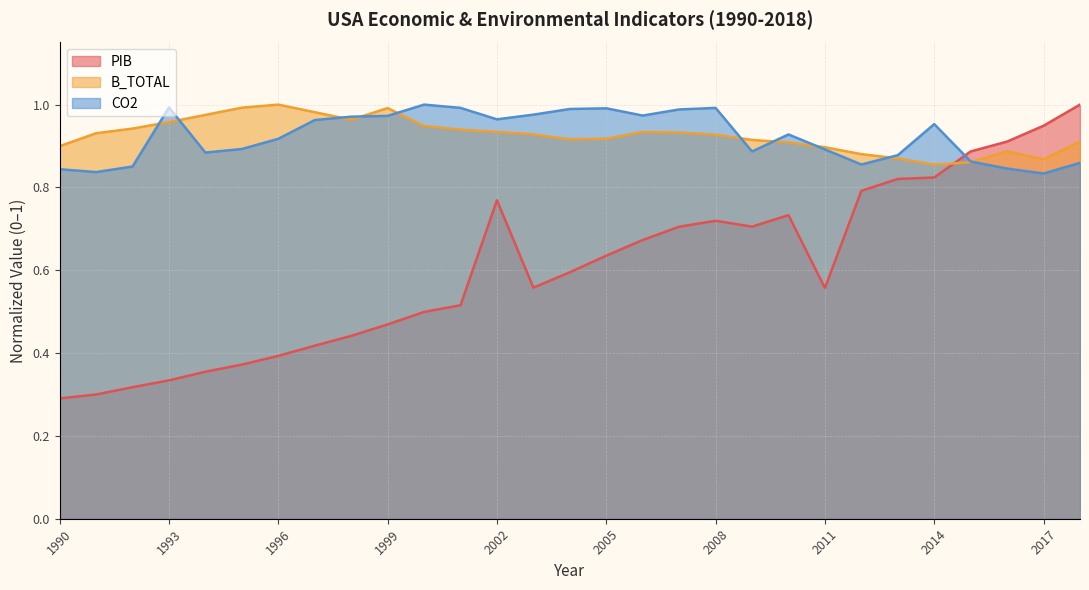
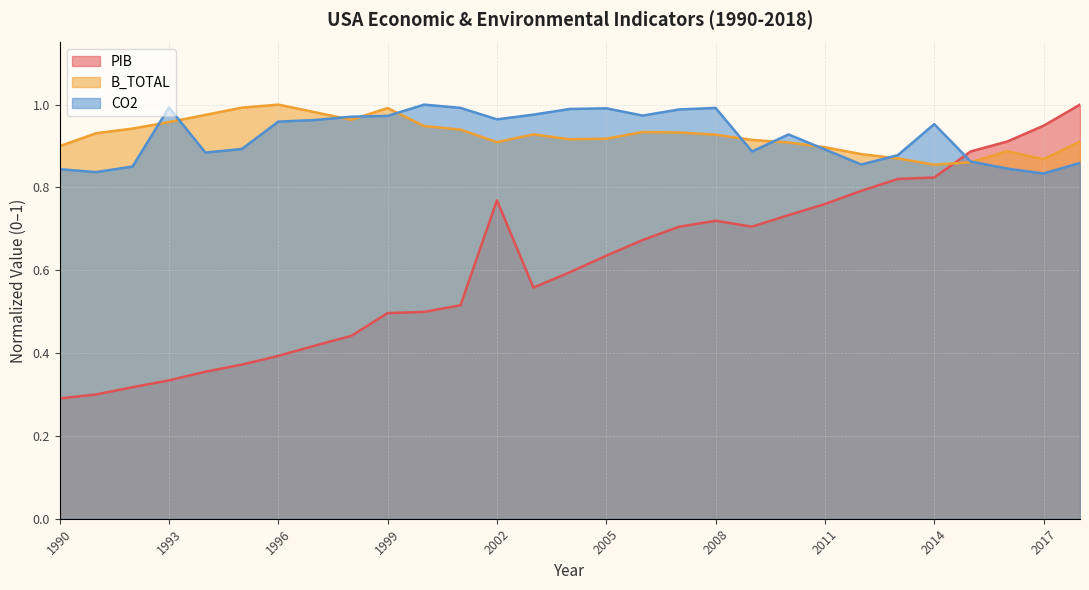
  {
    "PIB": {
      "1990": 0.29,
      "1993": 0.33,
      "1996": 0.39,
-     "1999": 0.47,
+     "1999": 0.50,
      "2002": 0.77,
      "2005": 0.64,
      "2008": 0.72,
-     "2011": 0.56,
+     "2011": 0.76,
      "2014": 0.82,
      "2017": 0.95
    },
    "B_TOTAL": {
      "1990": 0.90,
      "1993": 0.96,
      "1996": 1.00,
      "1999": 0.99,
-     "2002": 0.93,
+     "2002": 0.91,
      "2005": 0.92,
      "2008": 0.93,
      "2014": 0.85,
      "2017": 0.87
    },
    "CO2": {
      "1990": 0.84,
-     "1996": 0.92,
+     "1996": 0.96,
      "1999": 0.97,
      "2002": 0.96,
      "2005": 0.99,
      "2008": 0.99,
      "2014": 0.95,
      "2017": 0.83
    }
  }
